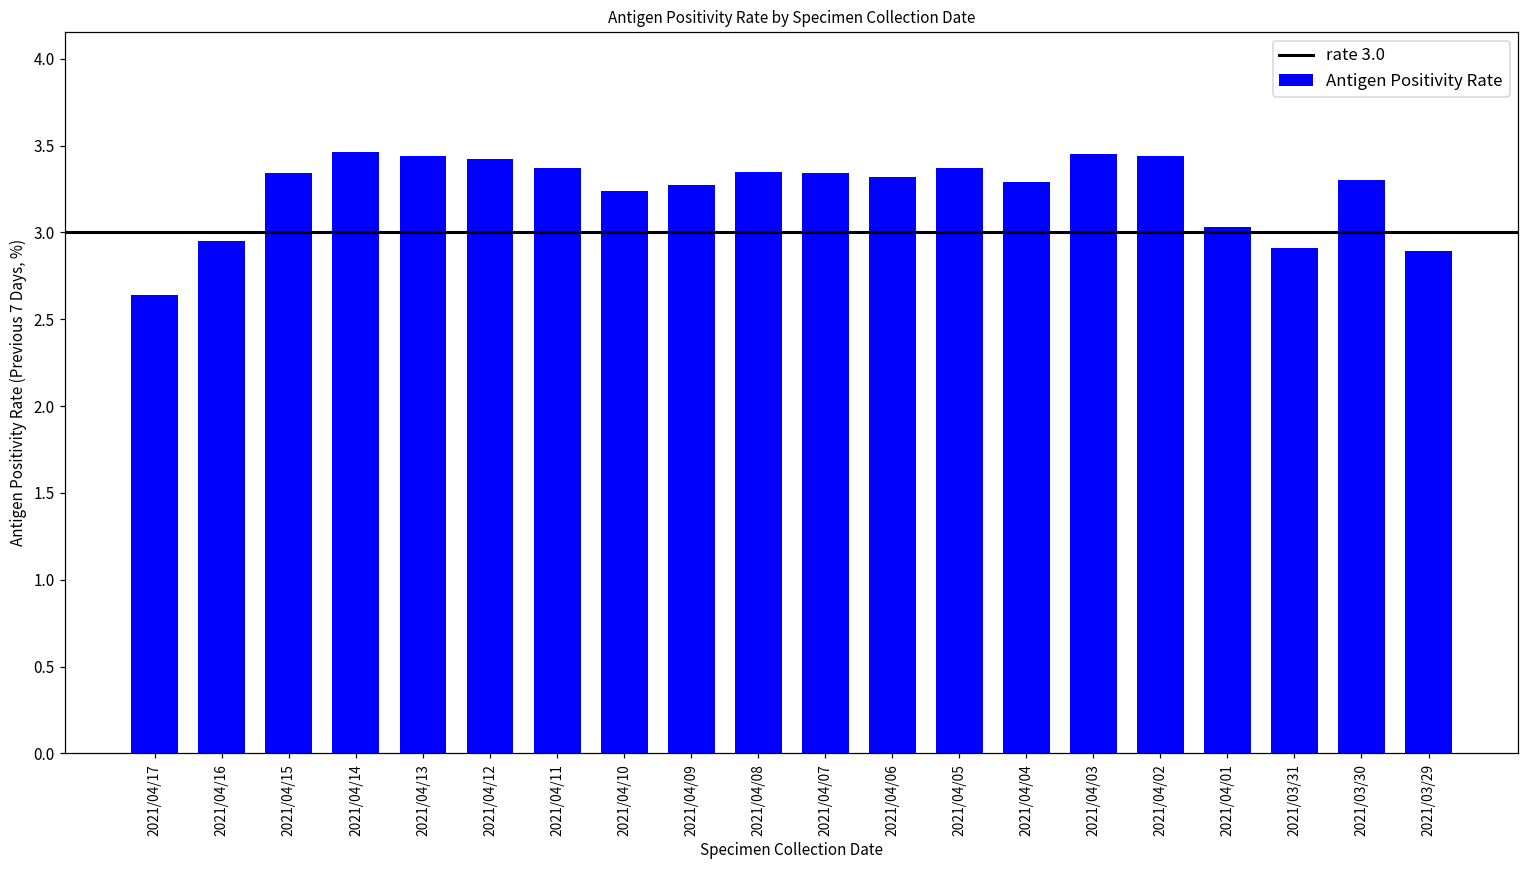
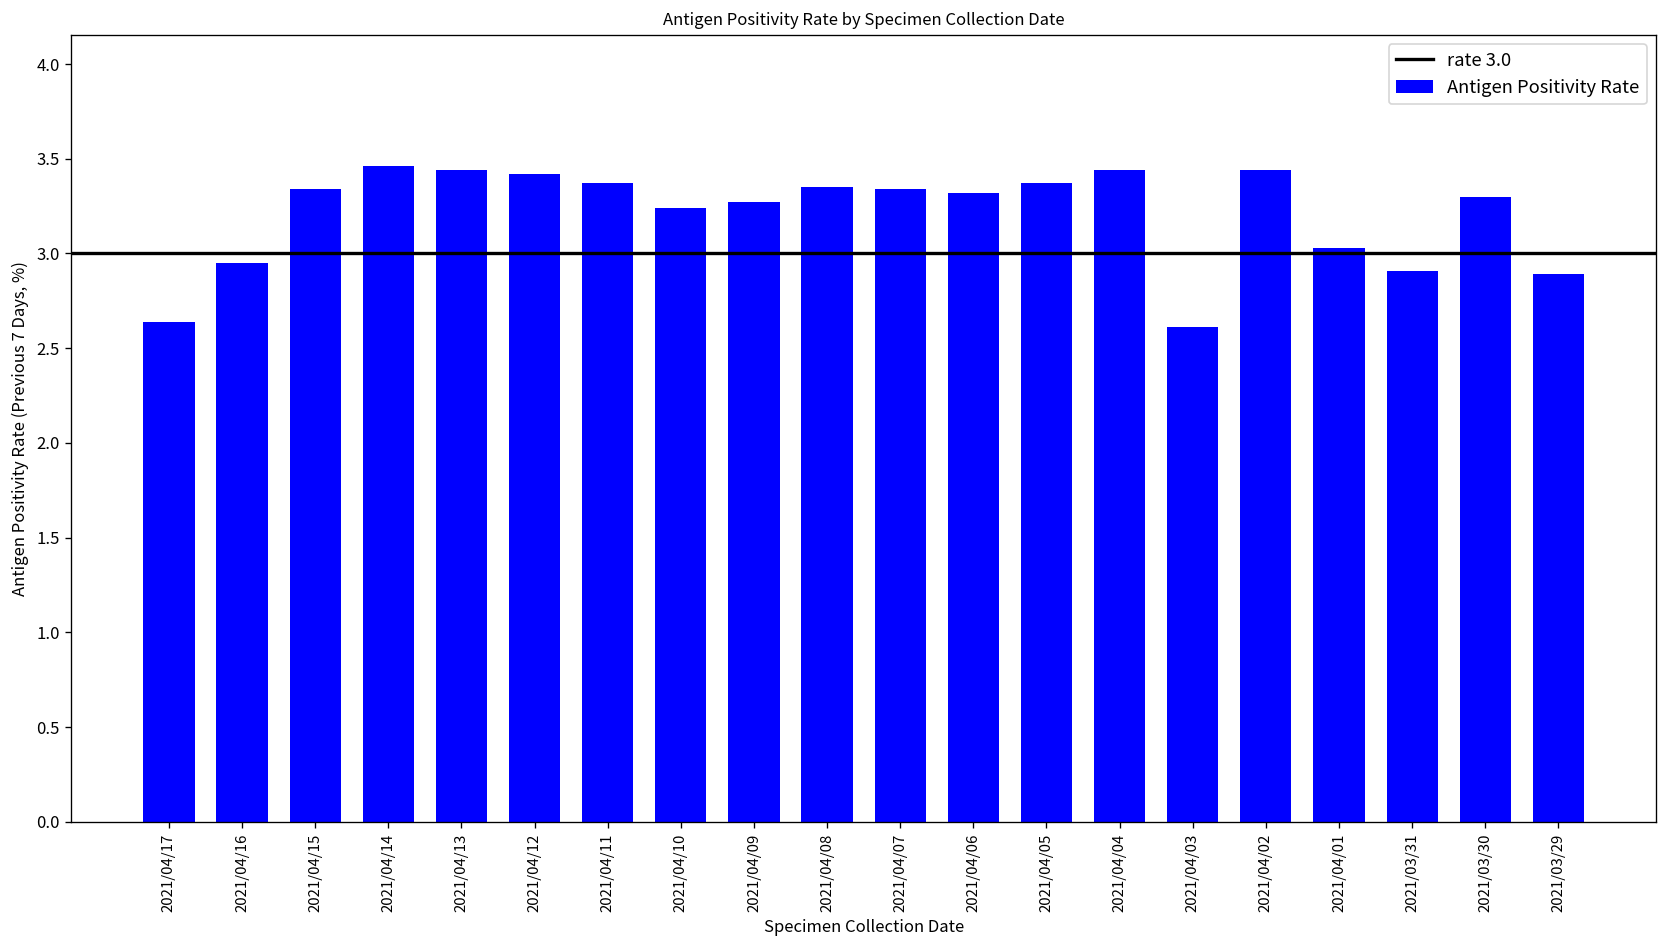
  {
    "2021/04/17": 2.64,
    "2021/04/16": 2.95,
    "2021/04/15": 3.34,
    "2021/04/14": 3.46,
    "2021/04/13": 3.44,
    "2021/04/12": 3.42,
    "2021/04/11": 3.37,
    "2021/04/10": 3.24,
    "2021/04/09": 3.27,
    "2021/04/08": 3.35,
    "2021/04/07": 3.34,
    "2021/04/06": 3.32,
    "2021/04/05": 3.37,
-   "2021/04/04": 3.29,
-   "2021/04/03": 3.45,
+   "2021/04/04": 3.44,
+   "2021/04/03": 2.61,
    "2021/04/02": 3.44,
    "2021/04/01": 3.03,
    "2021/03/31": 2.91,
    "2021/03/30": 3.30,
    "2021/03/29": 2.89
  }
